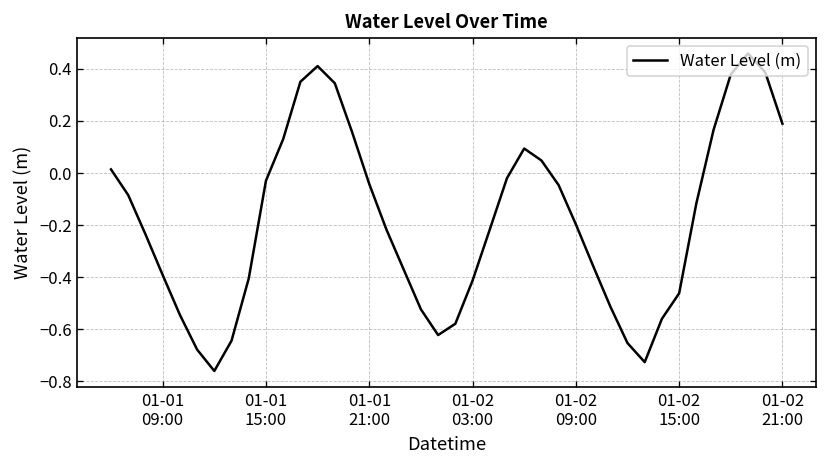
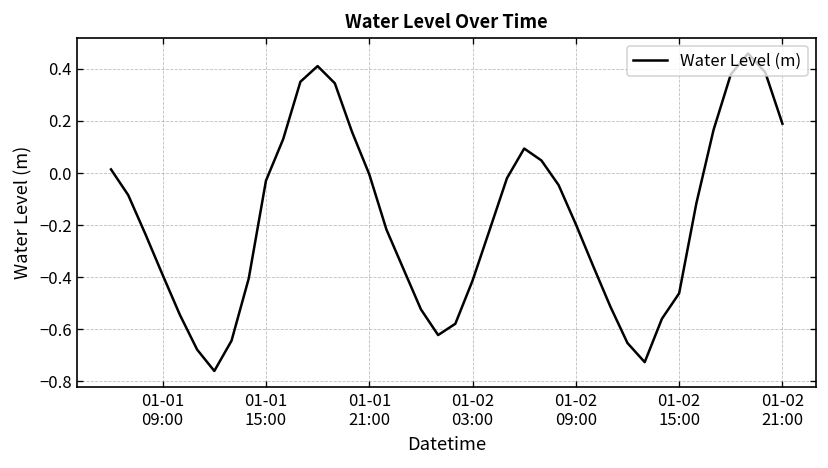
  {
    "01-01 09:00": -0.39,
    "01-01 15:00": -0.03,
-   "01-01 21:00": -0.04,
+   "01-01 21:00": 0.00,
    "01-02 03:00": -0.41,
    "01-02 09:00": -0.20,
    "01-02 15:00": -0.46,
    "01-02 21:00": 0.19
  }
